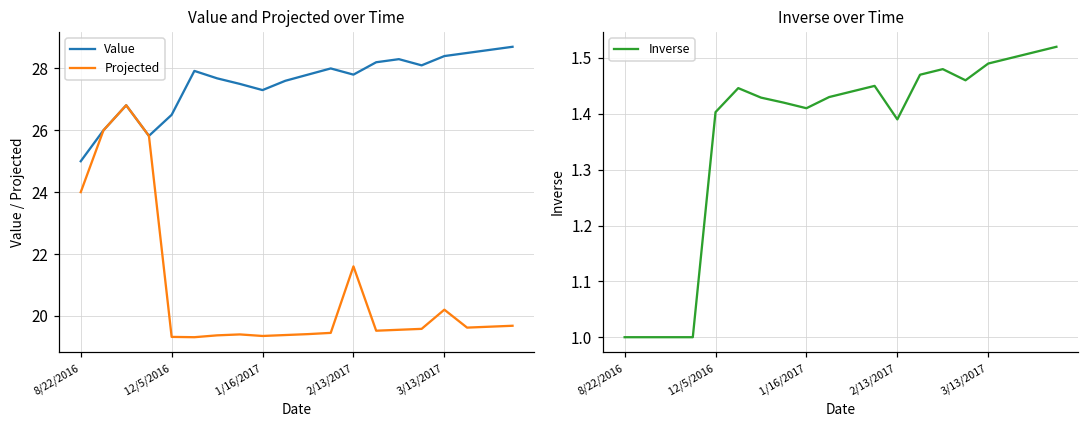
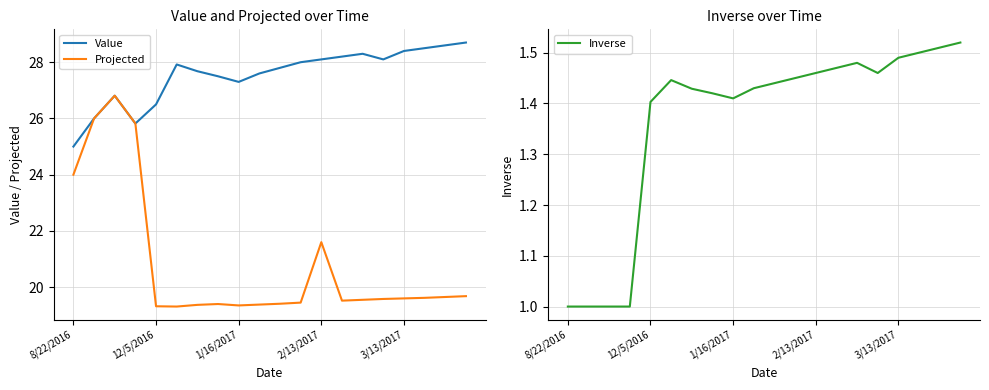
  {
    "Value and Projected over Time": {
      "Value": {
        "8/22/2016": 25.0,
        "12/5/2016": 26.5,
        "1/16/2017": 27.3,
-       "2/13/2017": 27.8,
+       "2/13/2017": 28.1,
        "3/13/2017": 28.4
      },
      "Projected": {
        "8/22/2016": 24.0,
        "12/5/2016": 19.3,
        "1/16/2017": 19.4,
        "2/13/2017": 21.6,
-       "3/13/2017": 20.2
+       "3/13/2017": 19.6
      }
    },
    "Inverse over Time": {
      "8/22/2016": 1.00,
      "12/5/2016": 1.40,
      "1/16/2017": 1.41,
-     "2/13/2017": 1.39,
+     "2/13/2017": 1.46,
      "3/13/2017": 1.49
    }
  }
